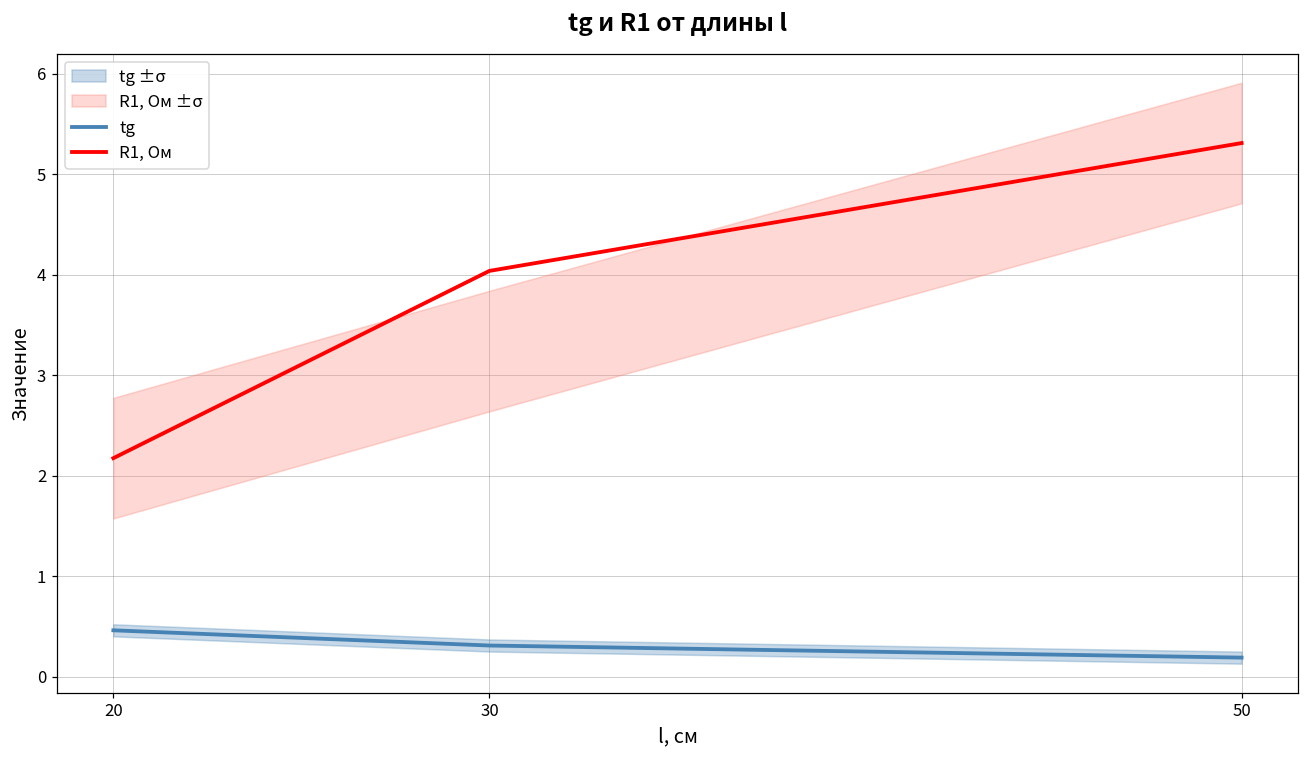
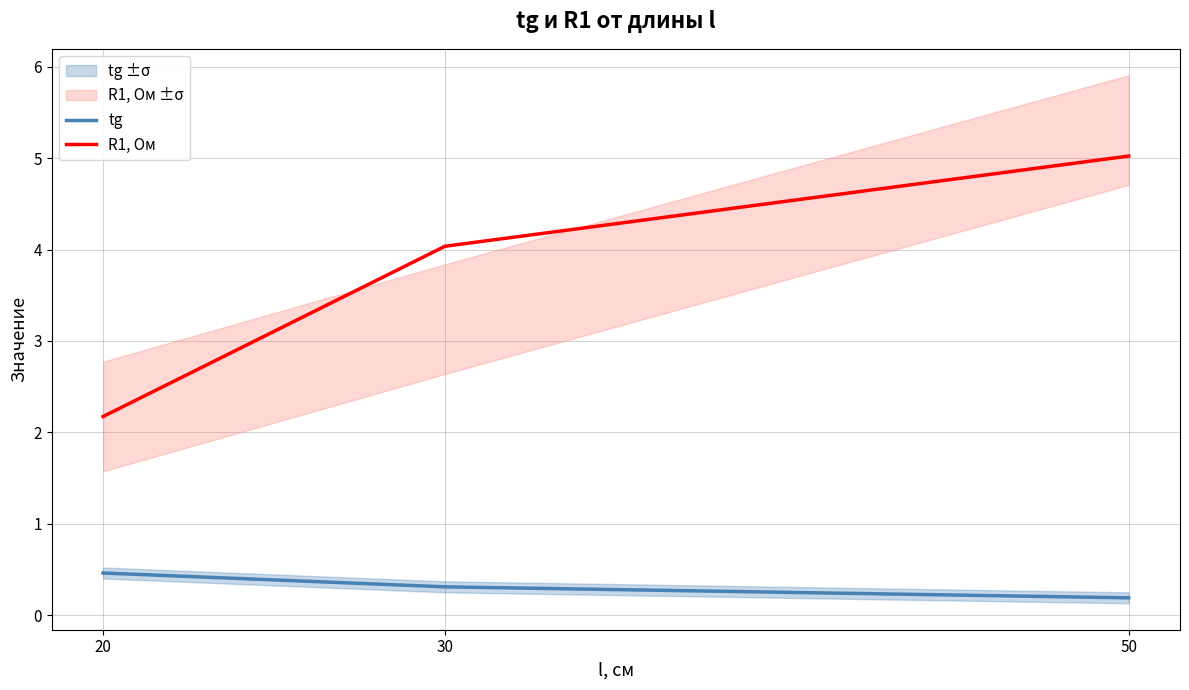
  {
    "R1, Ом": {
      "20": 2.2,
      "30": 4.0,
-     "50": 5.3
+     "50": 5.0
    }
  }
